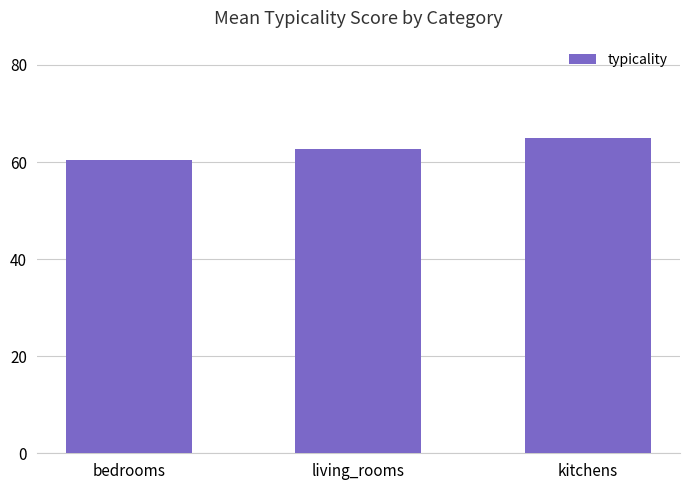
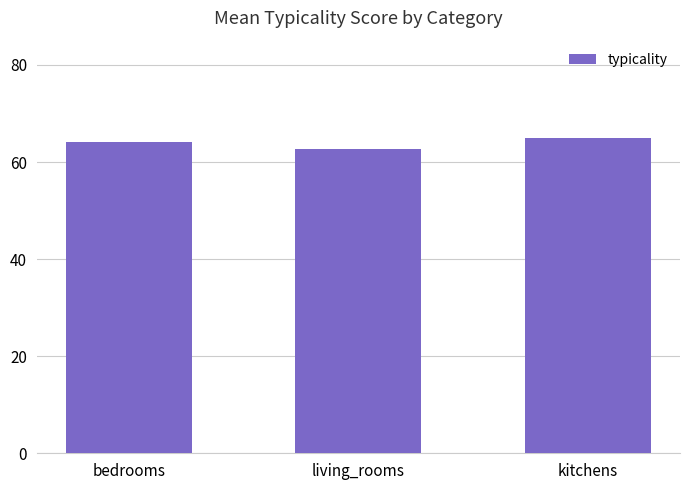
  {
-   "bedrooms": 61,
+   "bedrooms": 64,
    "living_rooms": 63,
    "kitchens": 65
  }
